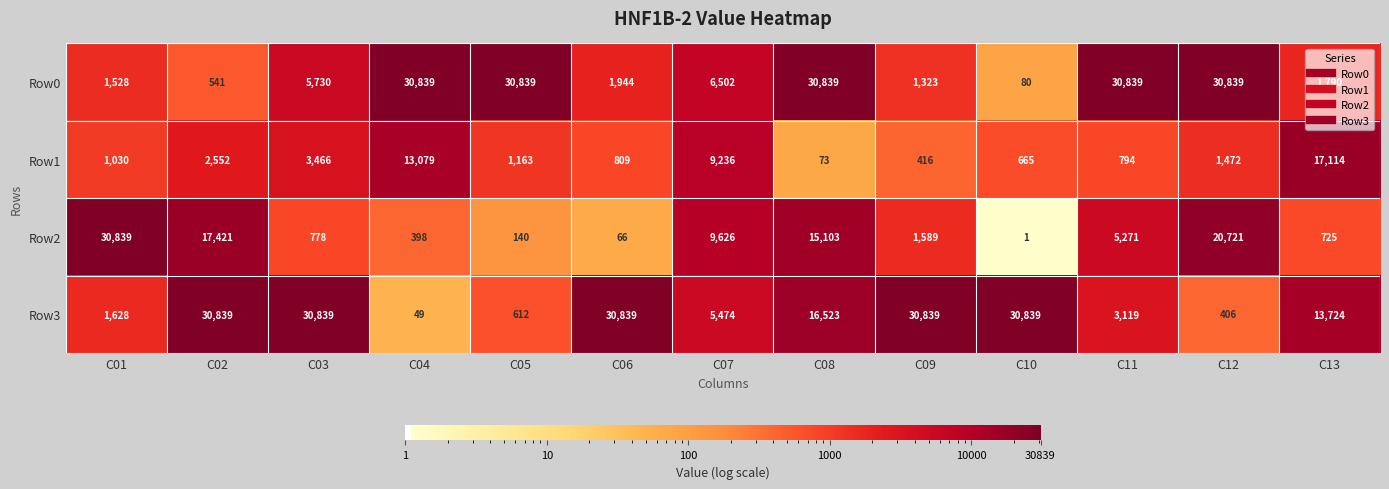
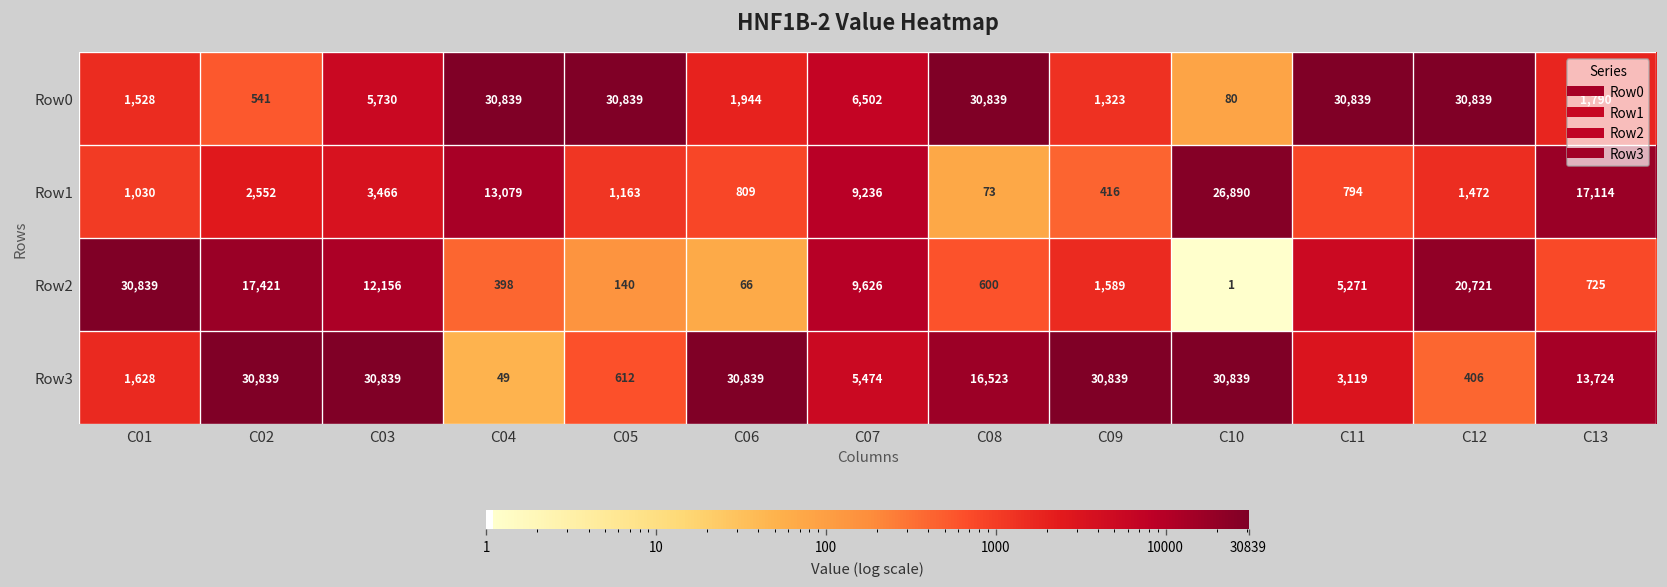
  {
    "Row0": {
      "C01": "1,528",
      "C02": "541",
      "C03": "5,730",
      "C04": "30,839",
      "C05": "30,839",
      "C06": "1,944",
      "C07": "6,502",
      "C08": "30,839",
      "C09": "1,323",
      "C10": "80",
      "C11": "30,839",
      "C12": "30,839"
    },
    "Row1": {
      "C01": "1,030",
      "C02": "2,552",
      "C03": "3,466",
      "C04": "13,079",
      "C05": "1,163",
      "C06": "809",
      "C07": "9,236",
      "C08": "73",
      "C09": "416",
-     "C10": "665",
+     "C10": "26,890",
      "C11": "794",
      "C12": "1,472",
      "C13": "17,114"
    },
    "Row2": {
      "C01": "30,839",
      "C02": "17,421",
-     "C03": "778",
+     "C03": "12,156",
      "C04": "398",
      "C05": "140",
      "C06": "66",
      "C07": "9,626",
-     "C08": "15,103",
+     "C08": "600",
      "C09": "1,589",
      "C10": "1",
      "C11": "5,271",
      "C12": "20,721",
      "C13": "725"
    },
    "Row3": {
      "C01": "1,628",
      "C02": "30,839",
      "C03": "30,839",
      "C04": "49",
      "C05": "612",
      "C06": "30,839",
      "C07": "5,474",
      "C08": "16,523",
      "C09": "30,839",
      "C10": "30,839",
      "C11": "3,119",
      "C12": "406",
      "C13": "13,724"
    }
  }
